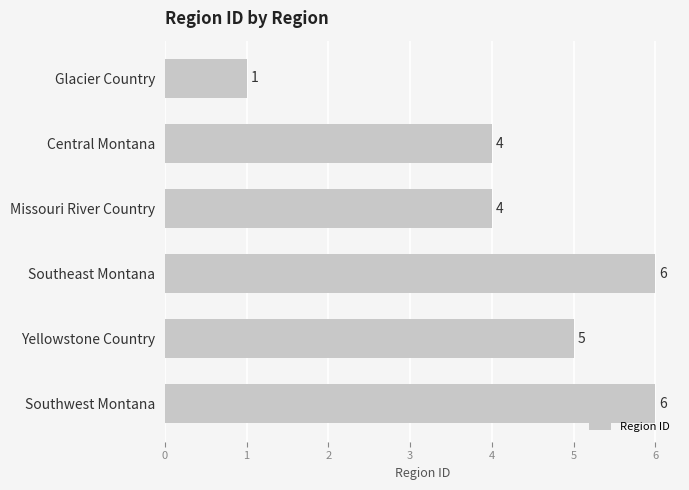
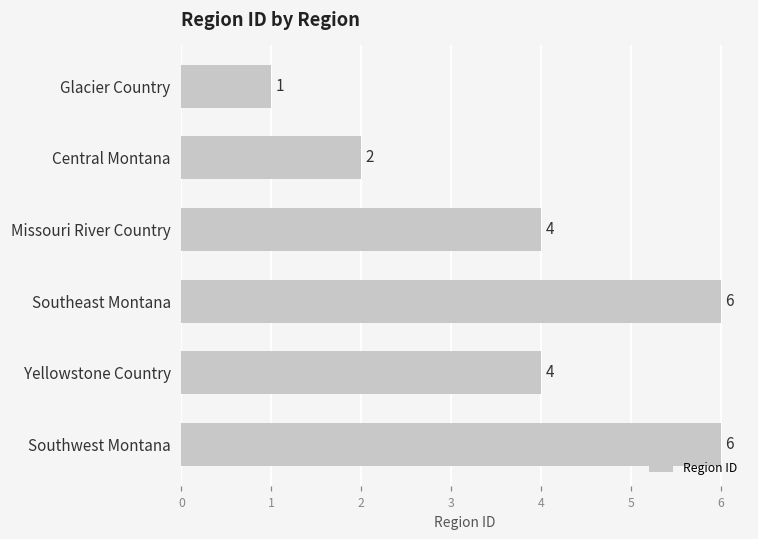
  {
    "Glacier Country": 1,
-   "Central Montana": 4,
+   "Central Montana": 2,
    "Missouri River Country": 4,
    "Southeast Montana": 6,
-   "Yellowstone Country": 5,
+   "Yellowstone Country": 4,
    "Southwest Montana": 6
  }
